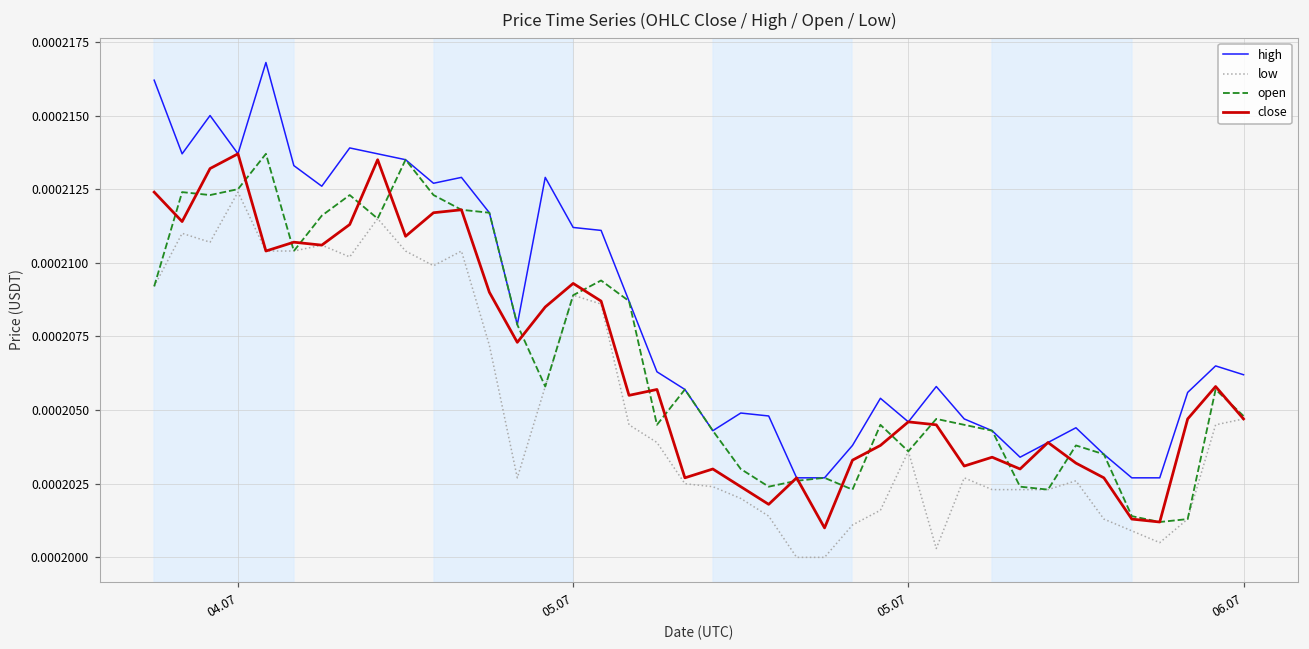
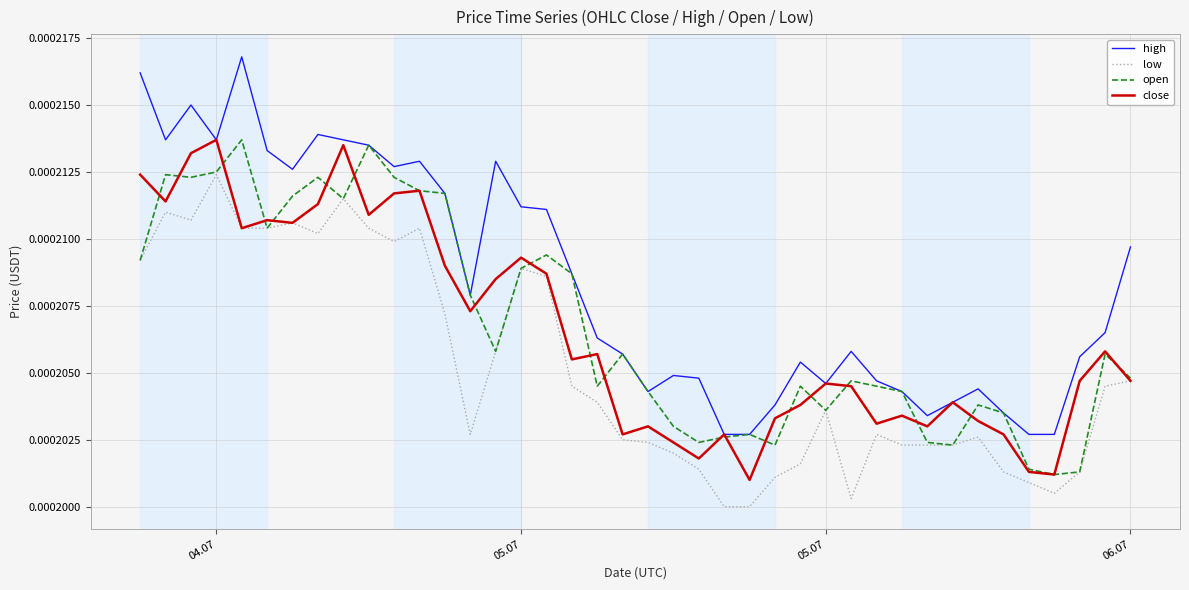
  {
    "high": {
-     "06.07": 0.0002062
+     "06.07": 0.0002097
    },
    "low": {
      "04.07": 0.0002124
    },
    "open": {
      "04.07": 0.0002125,
      "06.07": 0.0002048
    }
  }
